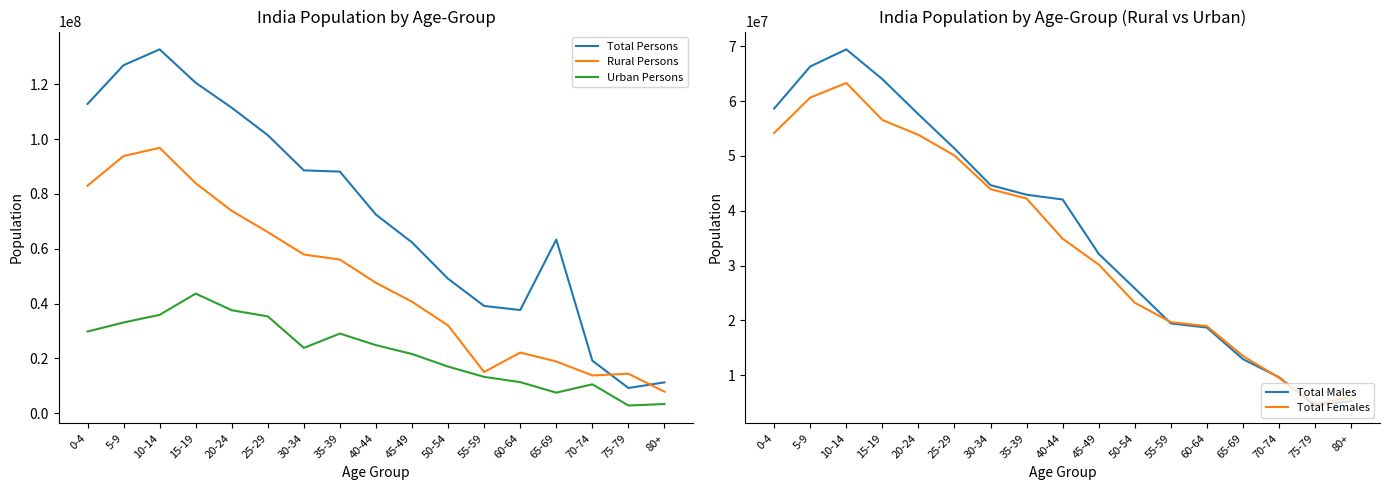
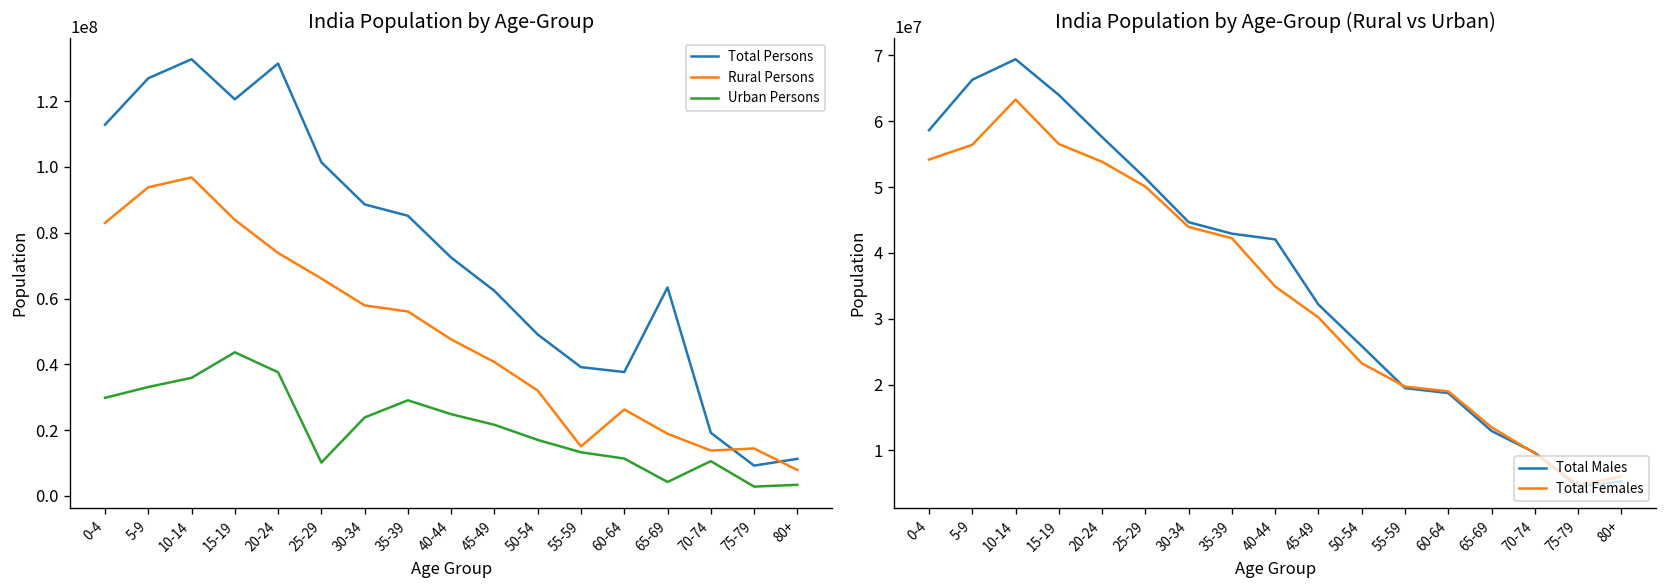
  {
    "India Population by Age-Group": {
      "Total Persons": {
        "0-4": 113000000,
        "5-9": 127000000,
        "10-14": 133000000,
        "15-19": 121000000,
-       "20-24": 111000000,
+       "20-24": 131000000,
        "25-29": 101000000,
        "30-34": 89000000,
-       "35-39": 88000000,
+       "35-39": 85000000,
        "40-44": 72000000,
        "45-49": 62000000,
        "50-54": 49000000,
        "55-59": 39000000,
        "60-64": 38000000,
        "65-69": 63000000,
        "70-74": 19000000,
        "75-79": 9000000,
        "80+": 11000000
      },
      "Rural Persons": {
        "0-4": 83000000,
        "5-9": 94000000,
        "10-14": 97000000,
        "15-19": 84000000,
        "20-24": 74000000,
        "25-29": 66000000,
        "30-34": 58000000,
        "35-39": 56000000,
        "40-44": 48000000,
        "45-49": 41000000,
        "50-54": 32000000,
        "55-59": 15000000,
-       "60-64": 22000000,
+       "60-64": 26000000,
        "65-69": 19000000,
        "70-74": 14000000,
        "75-79": 14000000,
        "80+": 8000000
      },
      "Urban Persons": {
        "0-4": 30000000,
        "5-9": 33000000,
        "10-14": 36000000,
        "15-19": 44000000,
        "20-24": 38000000,
-       "25-29": 35000000,
+       "25-29": 10000000,
        "30-34": 24000000,
        "35-39": 29000000,
        "40-44": 25000000,
        "45-49": 22000000,
        "50-54": 17000000,
        "55-59": 13000000,
        "60-64": 11000000,
-       "65-69": 8000000,
+       "65-69": 4000000,
        "70-74": 11000000,
        "75-79": 3000000,
        "80+": 3000000
      }
    },
    "India Population by Age-Group (Rural vs Urban)": {
      "Total Males": {
        "0-4": 59000000,
        "5-9": 66000000,
        "10-14": 69000000,
        "15-19": 64000000,
        "20-24": 58000000,
        "25-29": 51000000,
        "30-34": 45000000,
        "35-39": 43000000,
        "40-44": 42000000,
        "45-49": 32000000,
        "50-54": 26000000,
        "65-69": 13000000
      },
      "Total Females": {
        "0-4": 54000000,
-       "5-9": 61000000,
+       "5-9": 56000000,
        "10-14": 63000000,
        "15-19": 57000000,
        "20-24": 54000000,
        "25-29": 50000000,
        "30-34": 44000000,
        "35-39": 42000000,
        "40-44": 35000000,
        "45-49": 30000000,
        "50-54": 23000000,
        "65-69": 14000000
      }
    }
  }
